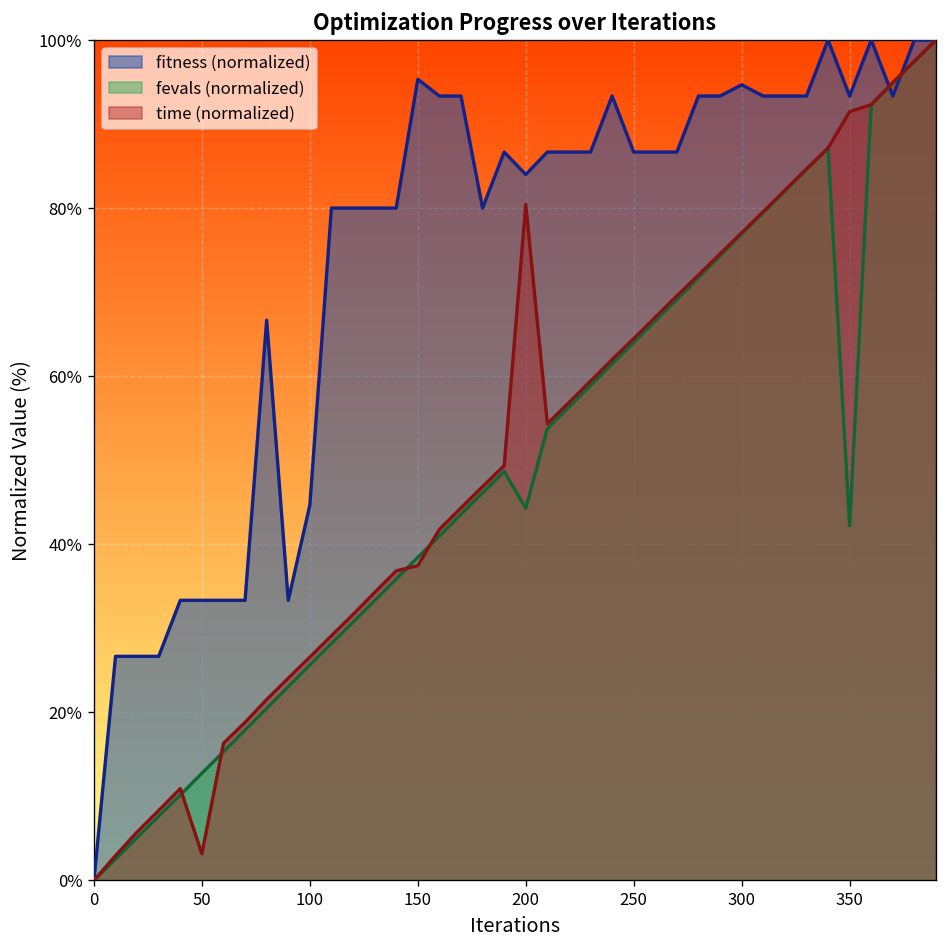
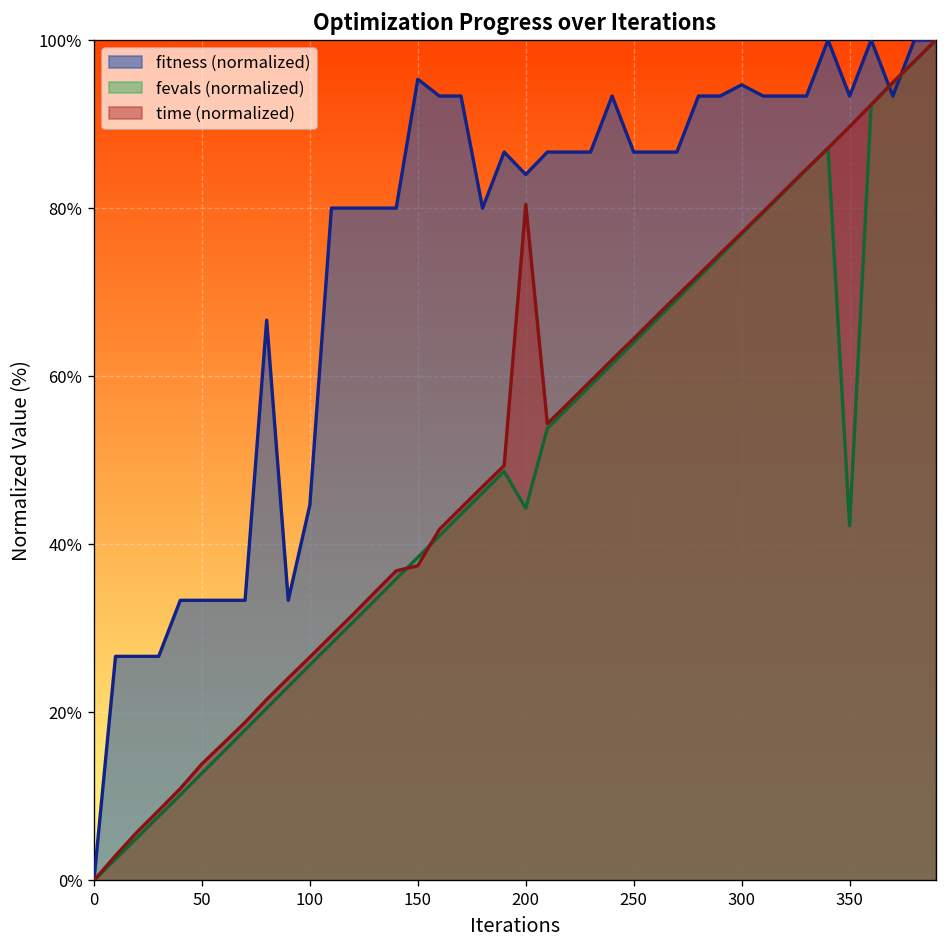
  {
    "fitness (normalized)": {
      "50": "33%",
      "100": "45%",
      "150": "95%",
      "200": "84%",
      "250": "87%",
      "300": "95%",
      "350": "93%"
    },
    "fevals (normalized)": {
      "50": "13%",
      "100": "26%",
      "150": "38%",
      "200": "44%",
      "250": "64%",
      "350": "42%"
    },
    "time (normalized)": {
-     "50": "3%",
+     "50": "14%",
      "100": "27%",
      "150": "37%",
      "200": "80%",
      "250": "64%",
-     "350": "91%"
+     "350": "90%"
    }
  }
